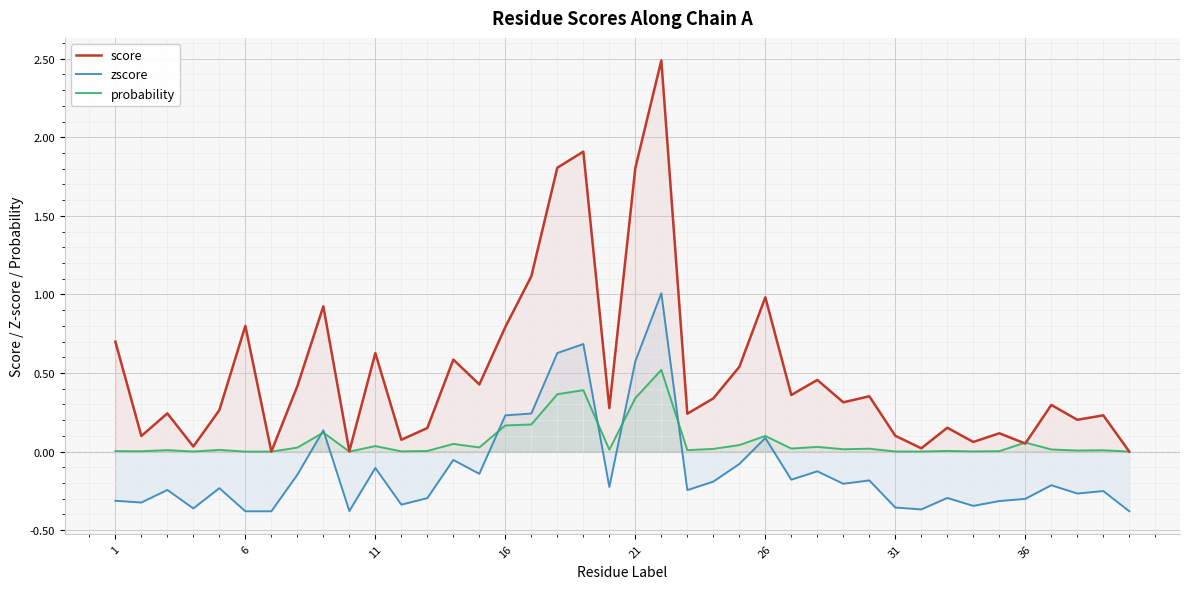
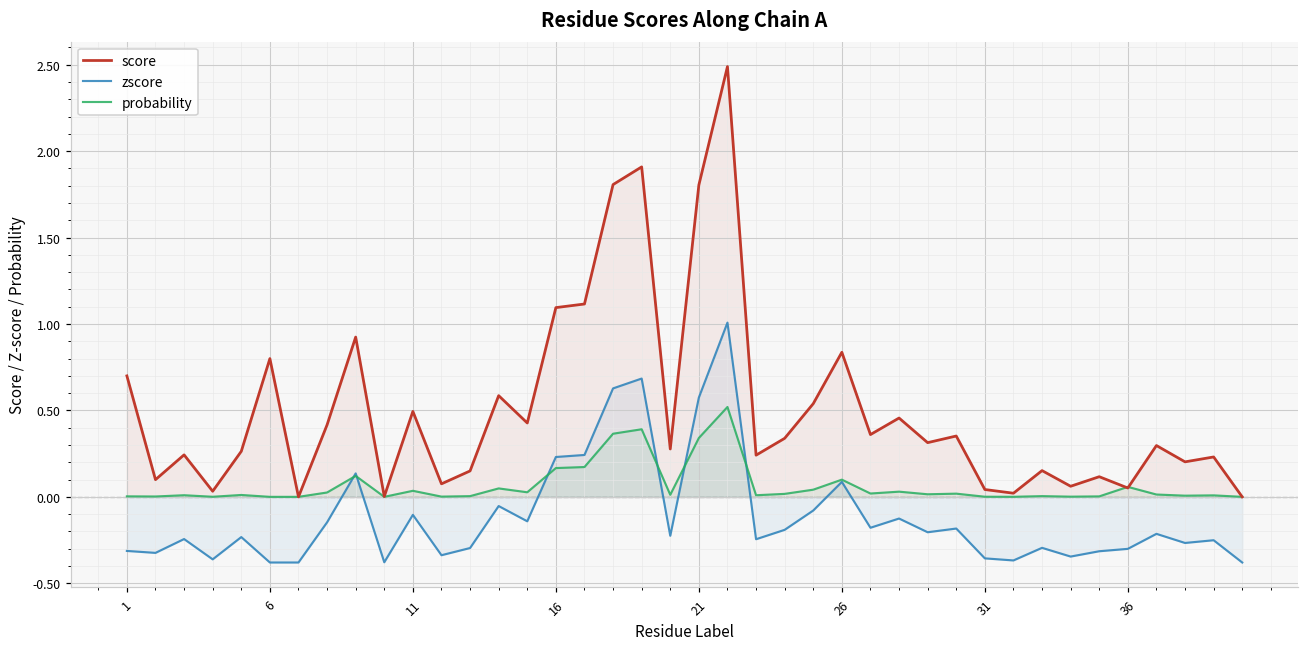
  {
    "score": {
      "1": 0.70,
      "6": 0.80,
-     "11": 0.63,
-     "16": 0.79,
+     "11": 0.49,
+     "16": 1.09,
      "21": 1.80,
-     "26": 0.98,
-     "31": 0.10
+     "26": 0.84,
+     "31": 0.04
    },
    "probability": {
      "11": 0.04,
      "16": 0.17,
      "21": 0.34
    }
  }
